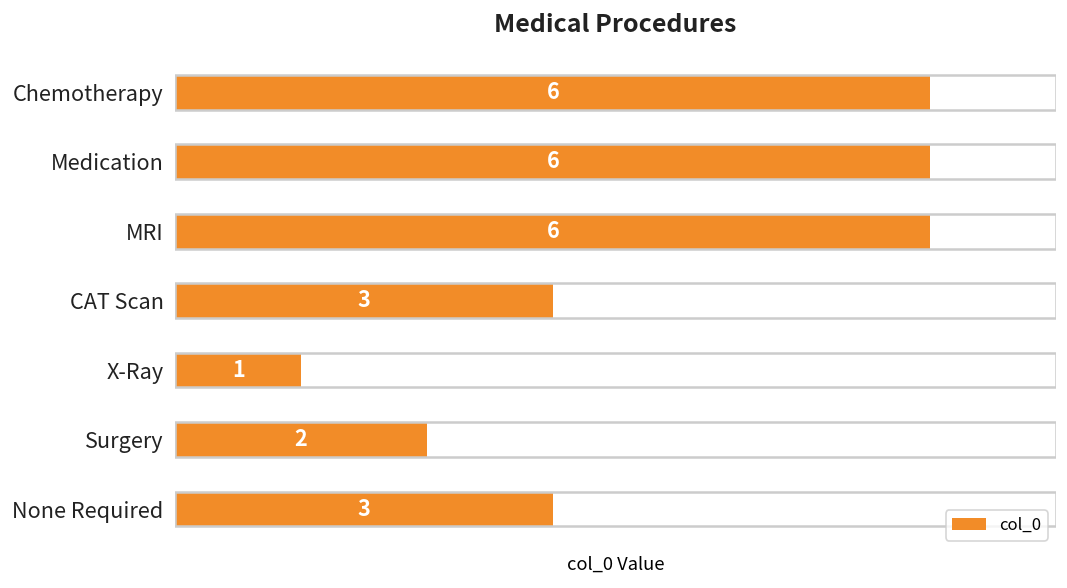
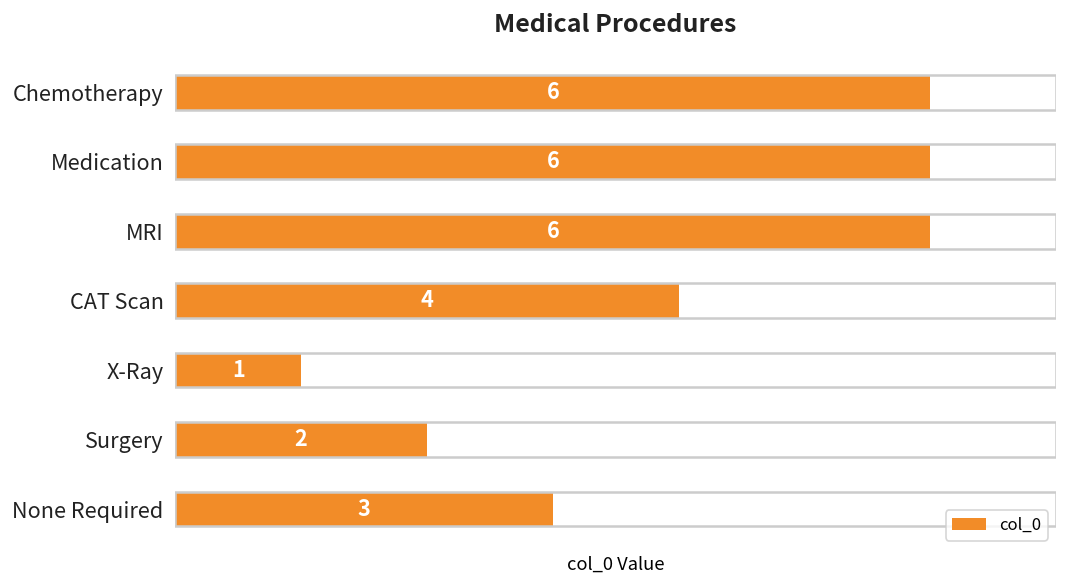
  {
    "Chemotherapy": 6,
    "Medication": 6,
    "MRI": 6,
-   "CAT Scan": 3,
+   "CAT Scan": 4,
    "X-Ray": 1,
    "Surgery": 2,
    "None Required": 3
  }
